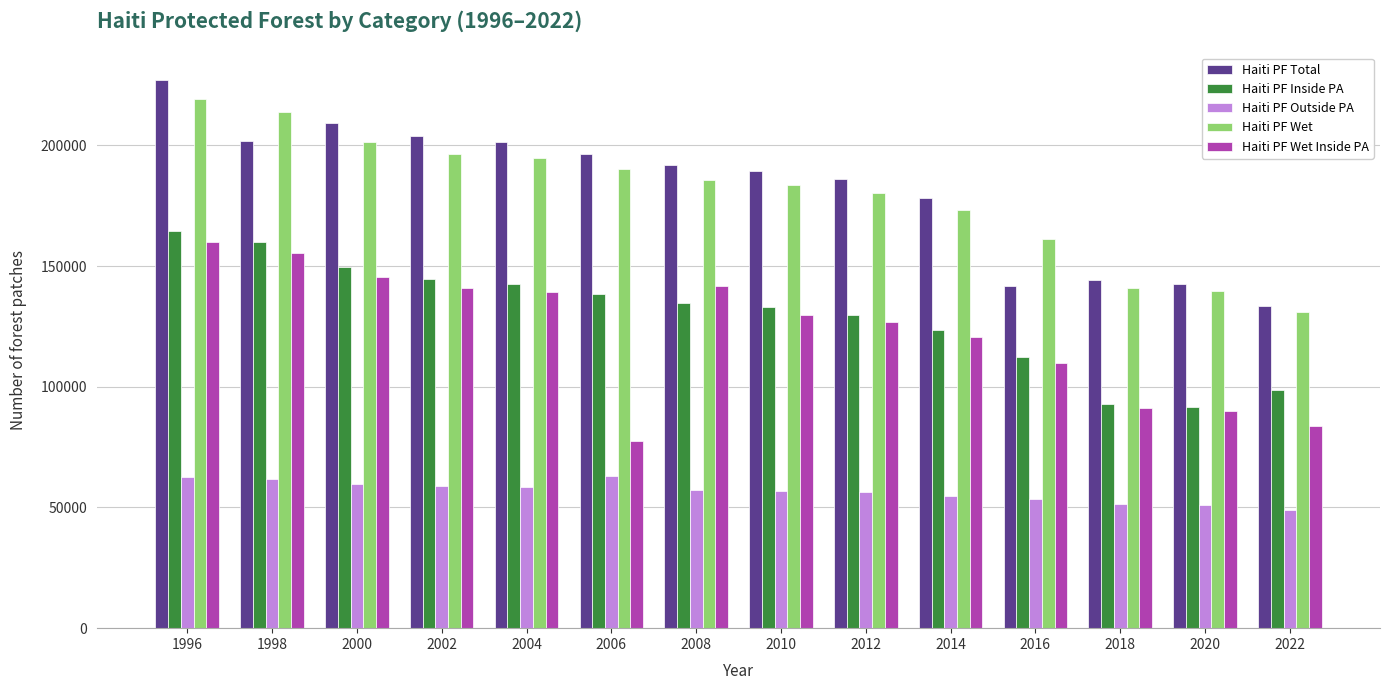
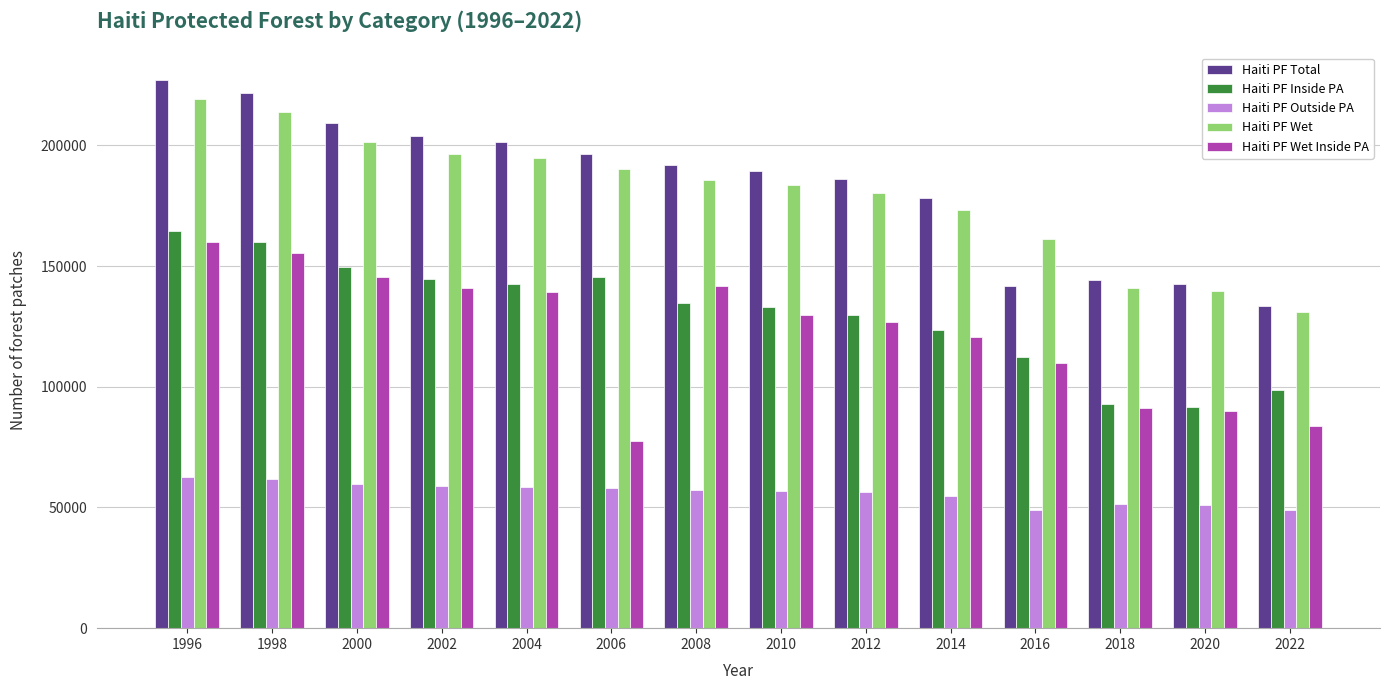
  {
    "Haiti PF Total": {
      "1996": 227000,
-     "1998": 202000,
+     "1998": 222000,
      "2000": 209000,
      "2002": 204000,
      "2004": 201000,
      "2006": 197000,
      "2008": 192000,
      "2010": 190000,
      "2012": 186000,
      "2014": 178000,
      "2016": 142000,
      "2018": 144000,
      "2020": 142000,
      "2022": 134000
    },
    "Haiti PF Inside PA": {
      "1996": 164000,
      "1998": 160000,
      "2000": 150000,
      "2002": 145000,
      "2004": 143000,
-     "2006": 139000,
+     "2006": 146000,
      "2008": 135000,
      "2010": 133000,
      "2012": 130000,
      "2014": 123000,
      "2016": 112000,
      "2018": 93000,
      "2020": 91000,
      "2022": 99000
    },
    "Haiti PF Outside PA": {
      "1996": 63000,
      "1998": 62000,
      "2000": 60000,
      "2002": 59000,
      "2004": 59000,
-     "2006": 63000,
+     "2006": 58000,
      "2008": 57000,
      "2010": 57000,
      "2012": 56000,
      "2014": 55000,
-     "2016": 53000,
+     "2016": 49000,
      "2018": 51000,
      "2020": 51000,
      "2022": 49000
    },
    "Haiti PF Wet": {
      "1996": 219000,
      "1998": 214000,
      "2000": 202000,
      "2002": 197000,
      "2004": 195000,
      "2006": 190000,
      "2008": 186000,
      "2010": 184000,
      "2012": 180000,
      "2014": 173000,
      "2016": 161000,
      "2018": 141000,
      "2020": 140000,
      "2022": 131000
    },
    "Haiti PF Wet Inside PA": {
      "1996": 160000,
      "1998": 156000,
      "2000": 145000,
      "2002": 141000,
      "2004": 139000,
      "2006": 78000,
      "2008": 142000,
      "2010": 130000,
      "2012": 127000,
      "2014": 121000,
      "2016": 110000,
      "2018": 91000,
      "2020": 90000,
      "2022": 84000
    }
  }
